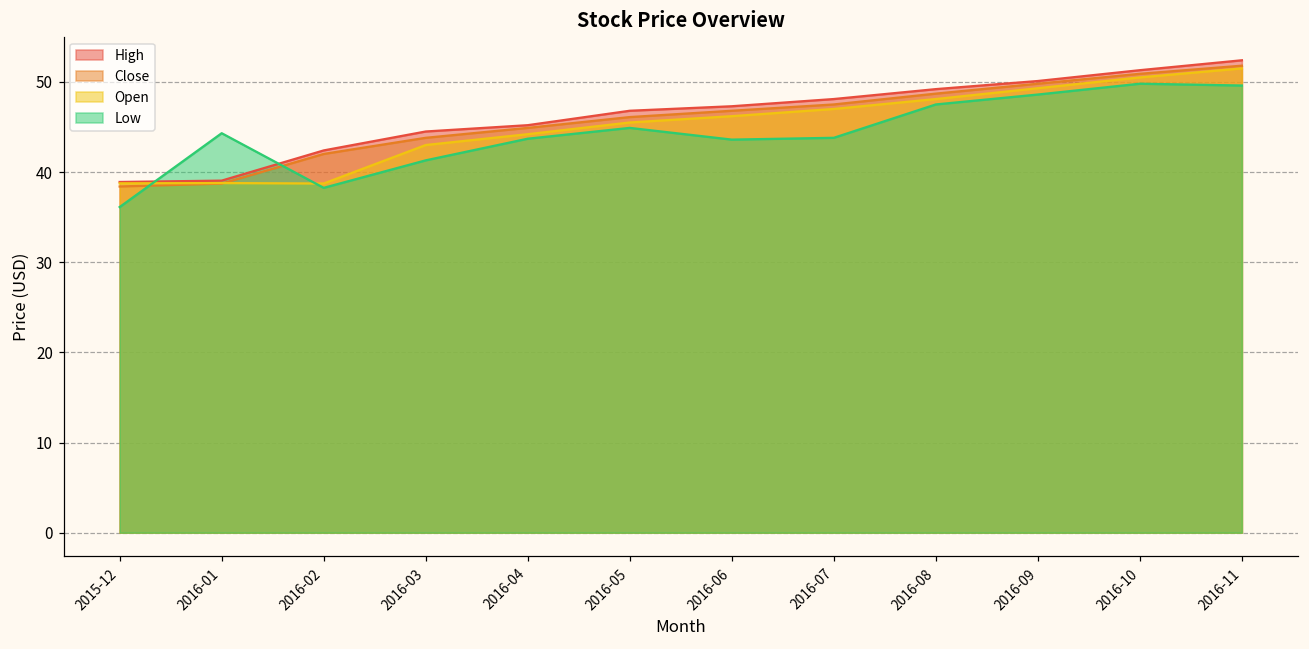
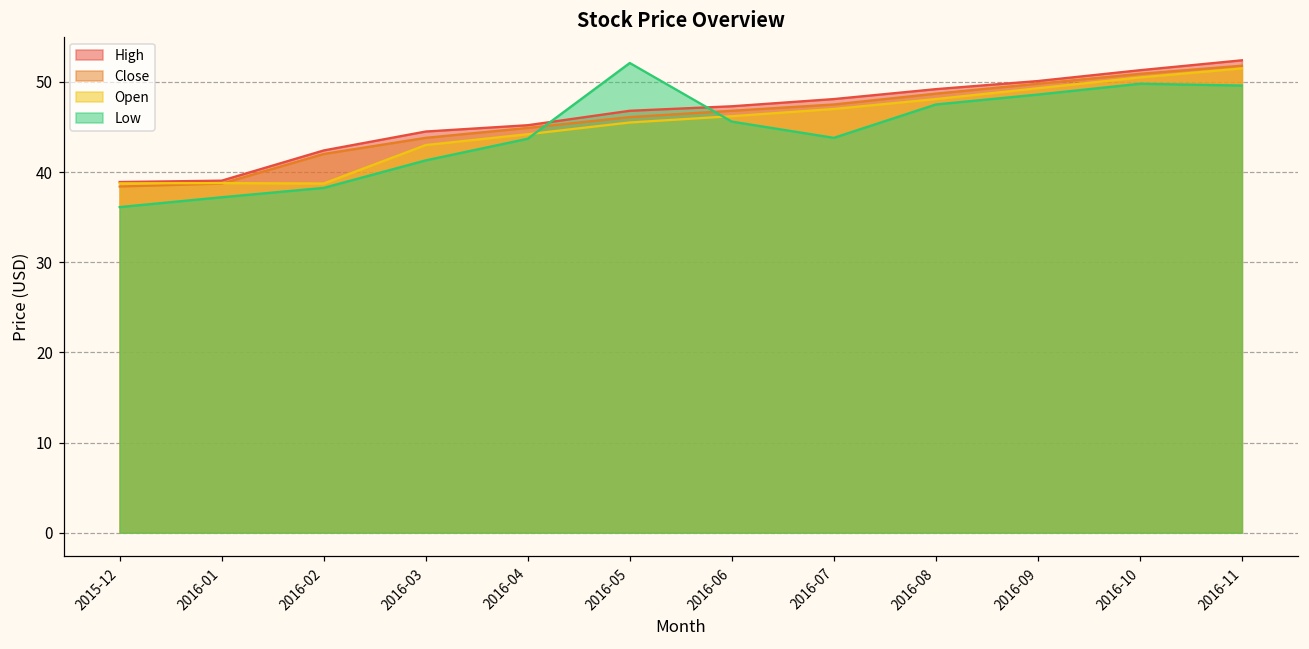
  {
    "Low": {
      "2015-12": 36,
-     "2016-01": 44,
+     "2016-01": 37,
      "2016-02": 38,
      "2016-03": 41,
      "2016-04": 44,
-     "2016-05": 45,
-     "2016-06": 44,
+     "2016-05": 52,
+     "2016-06": 46,
      "2016-07": 44,
      "2016-08": 48,
      "2016-09": 49,
      "2016-10": 50,
      "2016-11": 50
    }
  }
